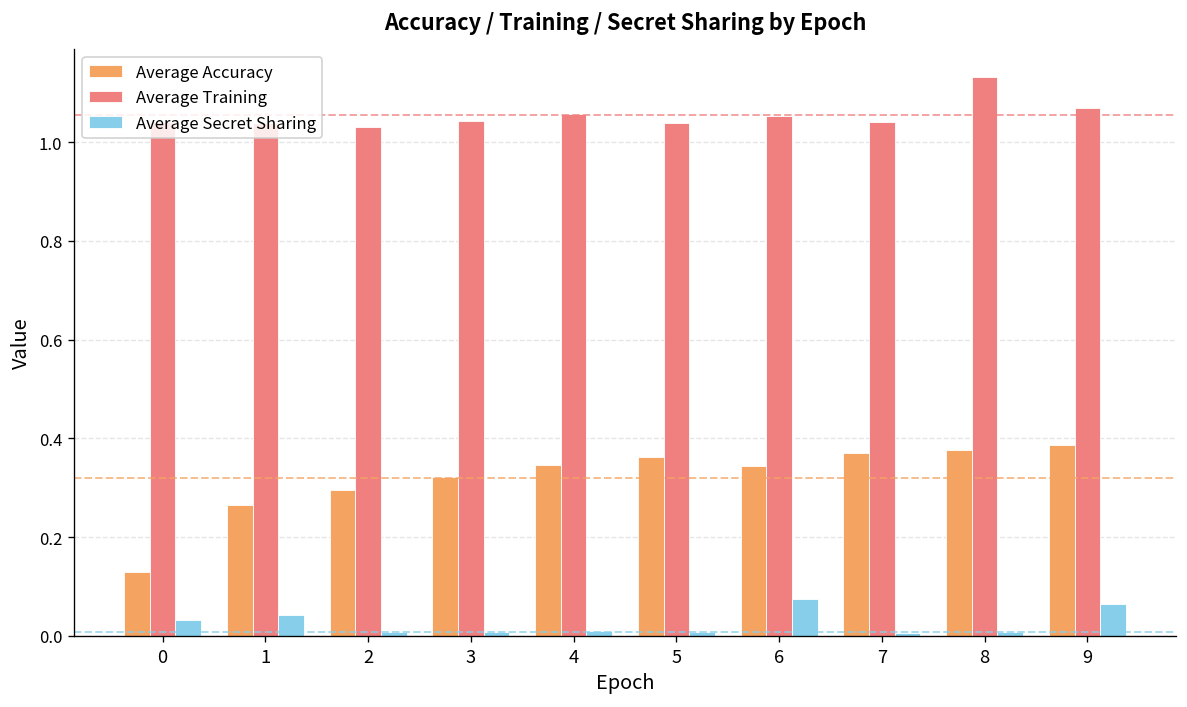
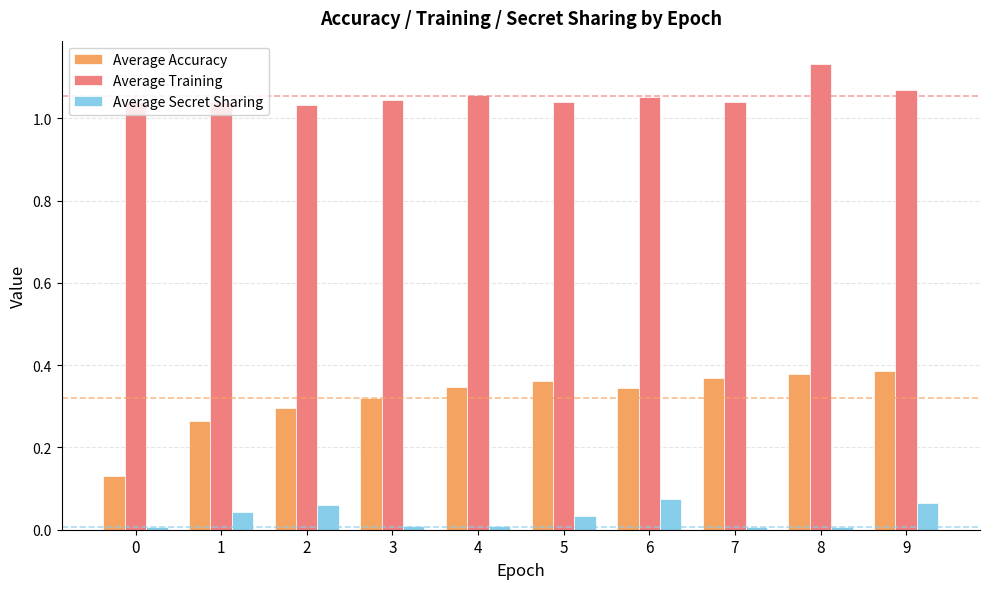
  {
    "Average Secret Sharing": {
-     "0": 0.03,
+     "0": 0.01,
      "1": 0.04,
-     "2": 0.01,
+     "2": 0.06,
      "3": 0.01,
      "4": 0.01,
-     "5": 0.01,
+     "5": 0.03,
      "6": 0.08,
      "7": 0.01,
      "8": 0.01,
      "9": 0.07
    }
  }
